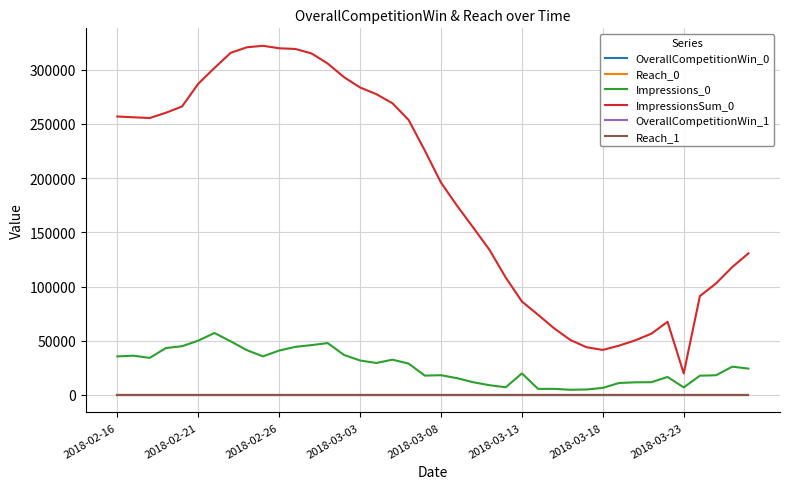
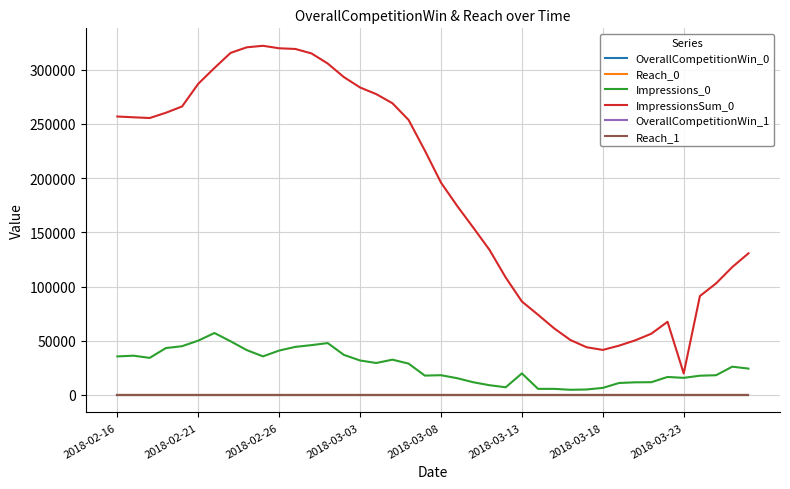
  {
    "Reach_1": {
      "2018-02-16": 0,
      "2018-02-21": 0,
      "2018-02-26": 0,
      "2018-03-03": 0,
      "2018-03-08": 0,
      "2018-03-13": 0,
      "2018-03-18": 0,
      "2018-03-23": 0
    },
    "Impressions_0": {
      "2018-02-16": 36000,
      "2018-02-21": 50000,
      "2018-02-26": 41000,
      "2018-03-03": 32000,
      "2018-03-08": 18000,
      "2018-03-13": 20000,
      "2018-03-18": 7000,
-     "2018-03-23": 7000
+     "2018-03-23": 16000
    },
    "ImpressionsSum_0": {
      "2018-02-16": 257000,
      "2018-02-21": 287000,
      "2018-02-26": 320000,
      "2018-03-03": 284000,
      "2018-03-08": 196000,
      "2018-03-13": 86000,
      "2018-03-18": 42000,
      "2018-03-23": 20000
    }
  }
